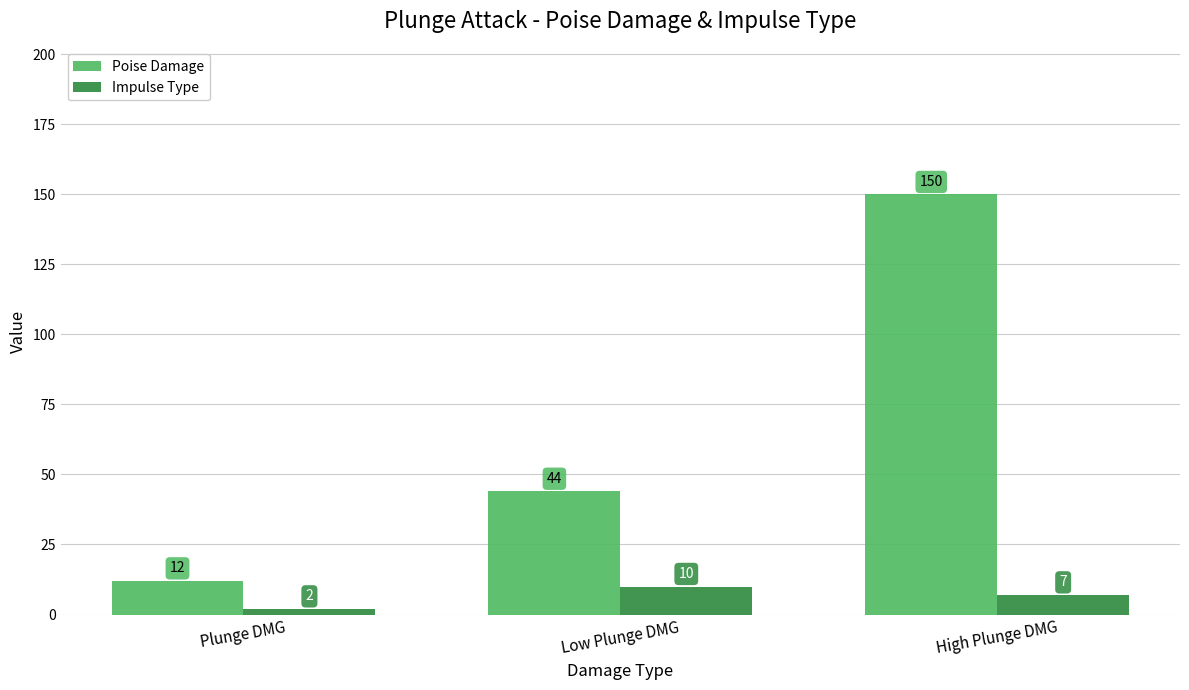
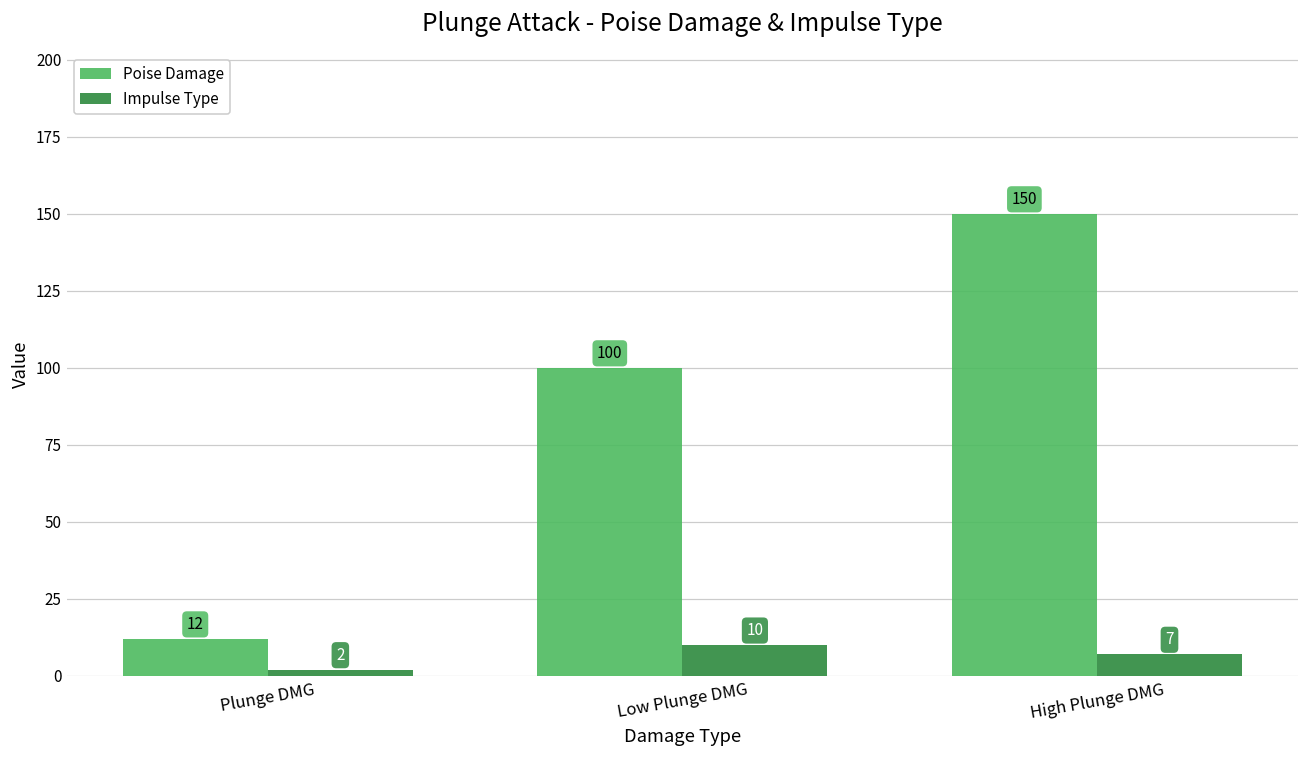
  {
    "Poise Damage": {
-     "Low Plunge DMG": 44
+     "Low Plunge DMG": 100
    }
  }
